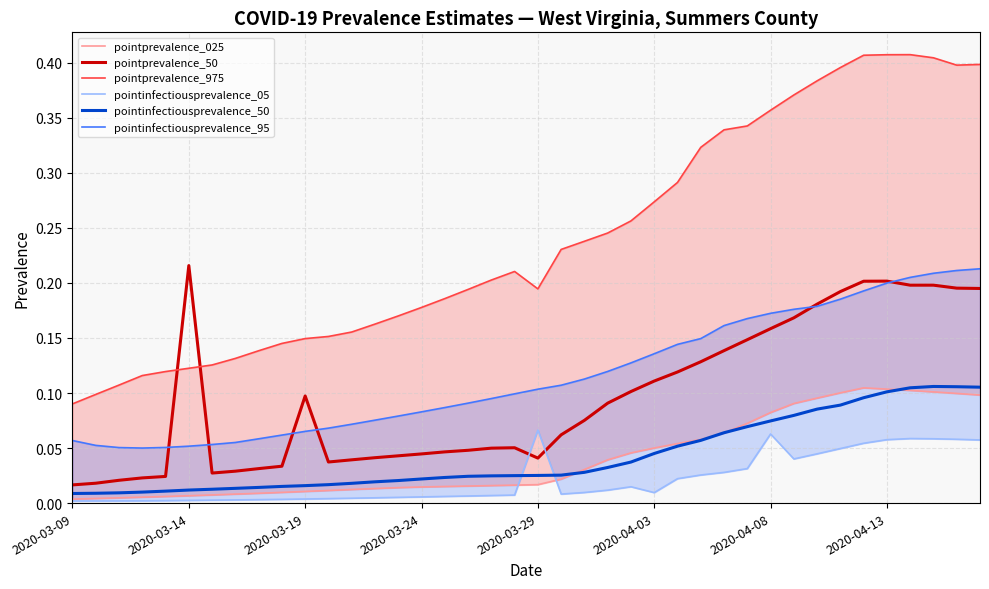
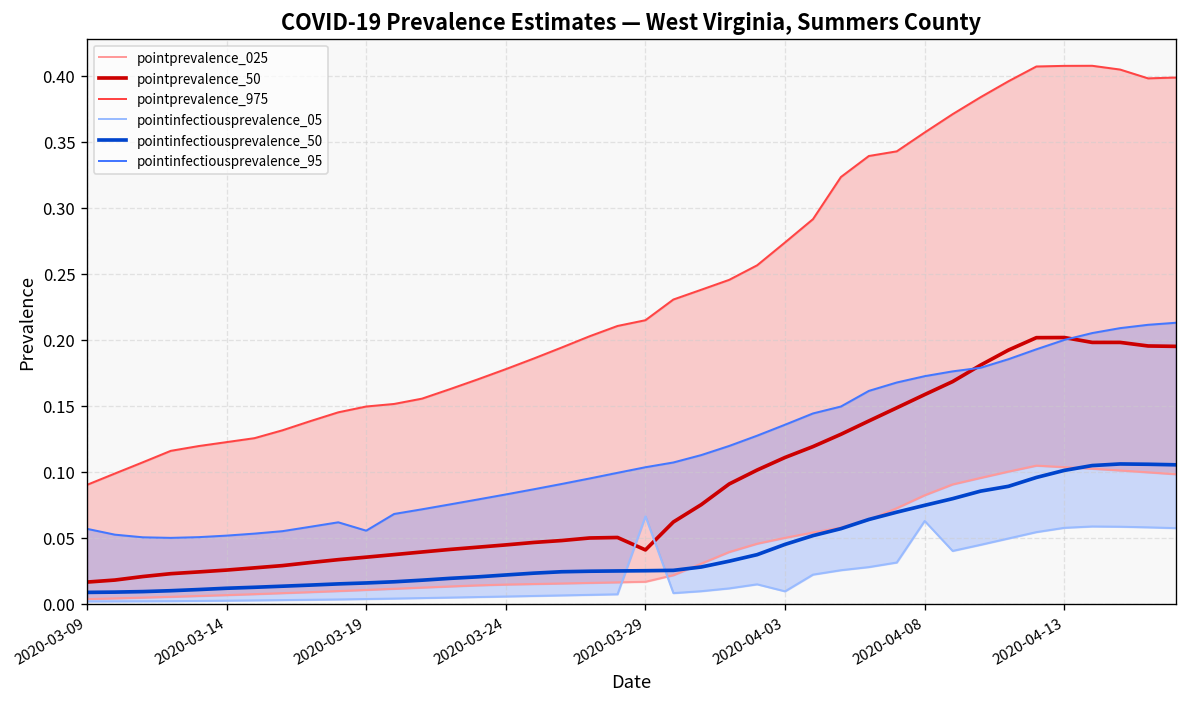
  {
    "pointprevalence_025": {
      "2020-03-14": 0.007,
      "2020-03-19": 0.011,
      "2020-03-24": 0.015,
      "2020-03-29": 0.017,
      "2020-04-03": 0.050,
      "2020-04-08": 0.082,
      "2020-04-13": 0.104
    },
    "pointprevalence_50": {
      "2020-03-09": 0.017,
-     "2020-03-14": 0.216,
-     "2020-03-19": 0.097,
+     "2020-03-14": 0.026,
+     "2020-03-19": 0.035,
      "2020-03-24": 0.045,
      "2020-03-29": 0.041,
      "2020-04-03": 0.111,
      "2020-04-08": 0.158
    },
    "pointprevalence_975": {
      "2020-03-09": 0.090,
      "2020-03-14": 0.122,
      "2020-03-19": 0.149,
      "2020-03-24": 0.178,
-     "2020-03-29": 0.195,
+     "2020-03-29": 0.215,
      "2020-04-03": 0.274,
      "2020-04-08": 0.357,
      "2020-04-13": 0.407
    },
    "pointinfectiousprevalence_05": {
      "2020-03-14": 0.002,
      "2020-03-19": 0.004,
      "2020-03-24": 0.006,
      "2020-03-29": 0.066,
      "2020-04-03": 0.010,
      "2020-04-08": 0.063,
      "2020-04-13": 0.058
    },
    "pointinfectiousprevalence_50": {
      "2020-03-09": 0.009,
      "2020-03-14": 0.012,
      "2020-03-19": 0.016,
      "2020-03-24": 0.022,
      "2020-03-29": 0.025,
      "2020-04-03": 0.045,
      "2020-04-08": 0.075,
      "2020-04-13": 0.101
    },
    "pointinfectiousprevalence_95": {
      "2020-03-09": 0.057,
      "2020-03-14": 0.052,
-     "2020-03-19": 0.065,
+     "2020-03-19": 0.055,
      "2020-03-24": 0.083,
      "2020-03-29": 0.103,
      "2020-04-03": 0.136,
      "2020-04-08": 0.172
    }
  }
